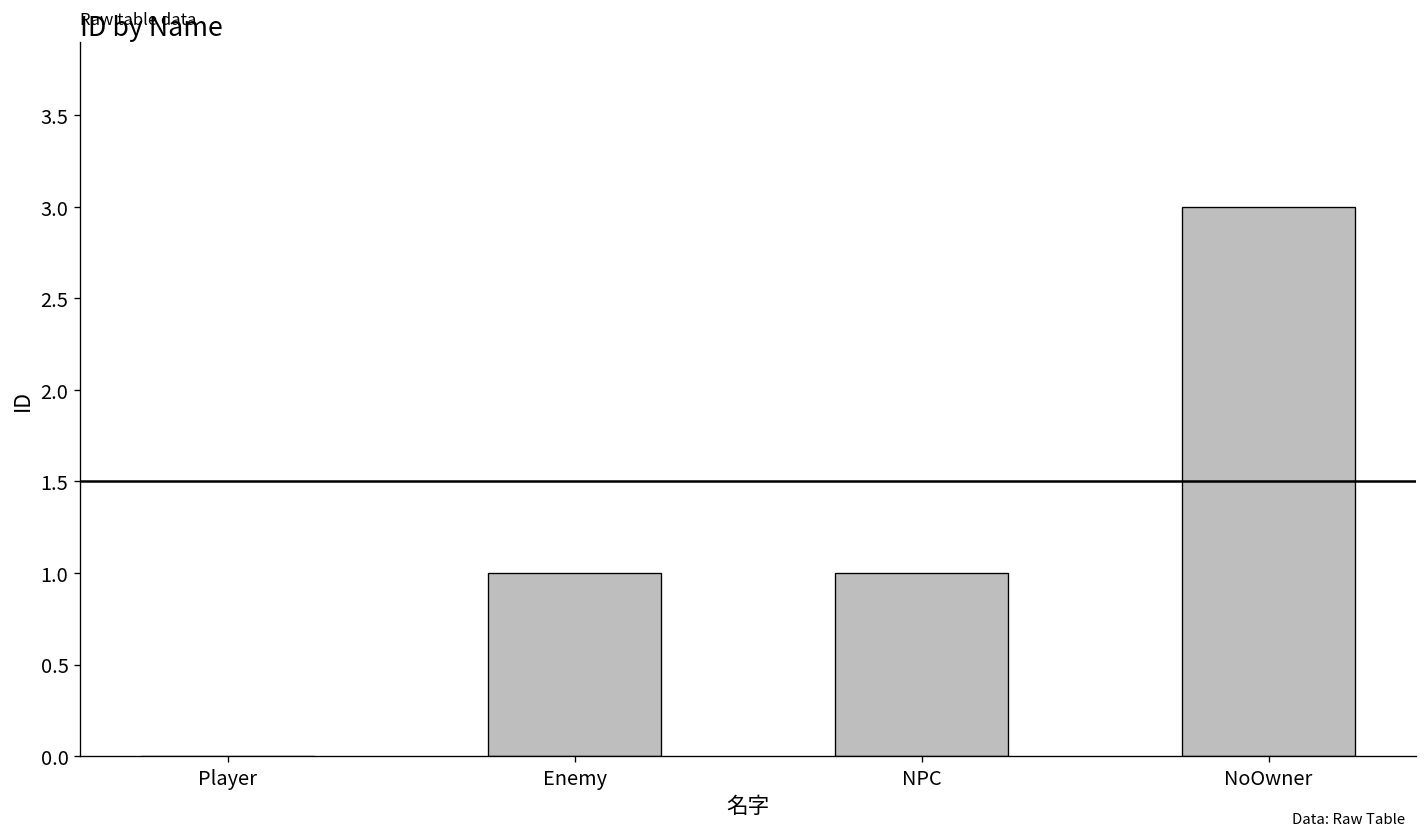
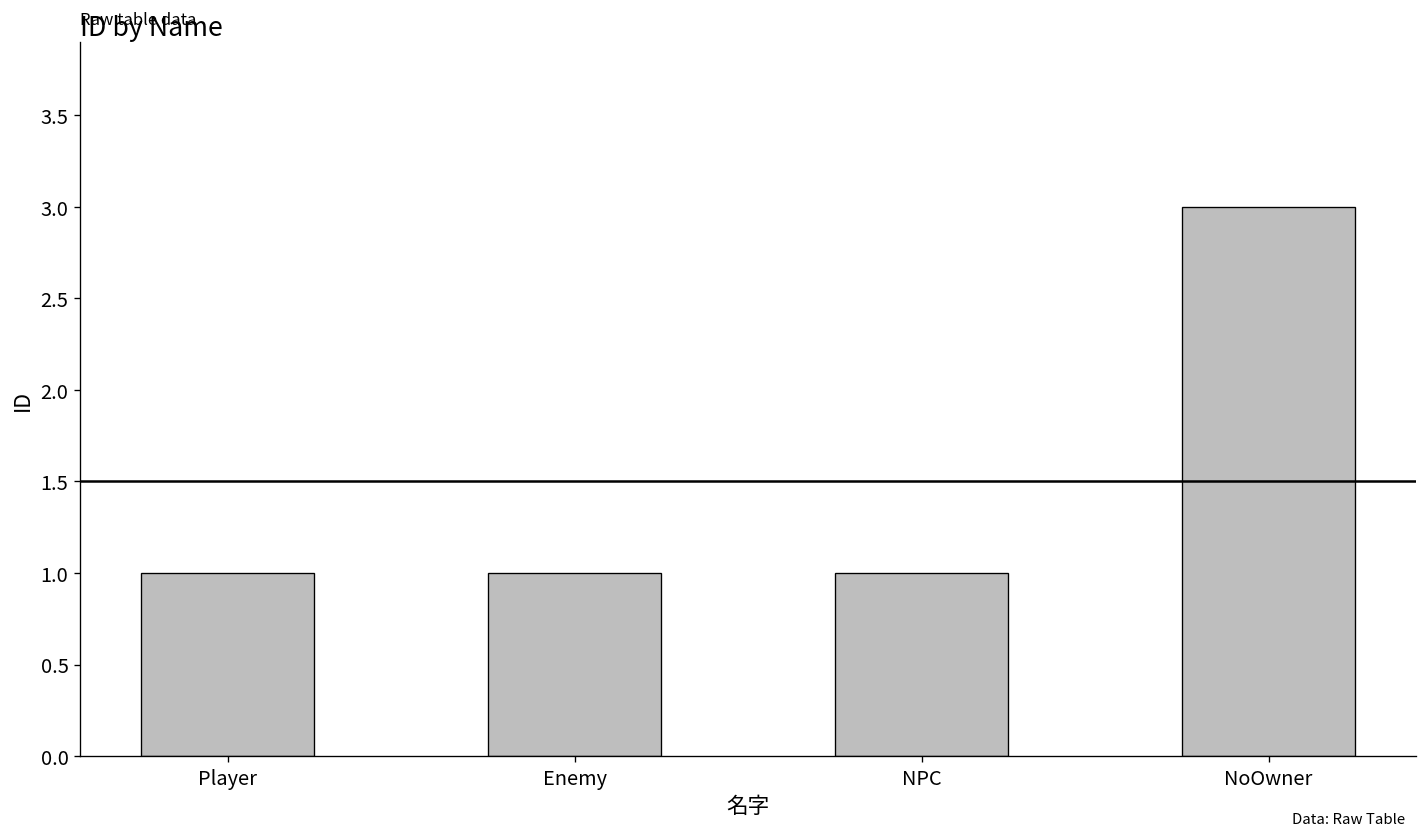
  {
-   "Player": 0,
+   "Player": 1,
    "Enemy": 1,
    "NPC": 1,
    "NoOwner": 3
  }
